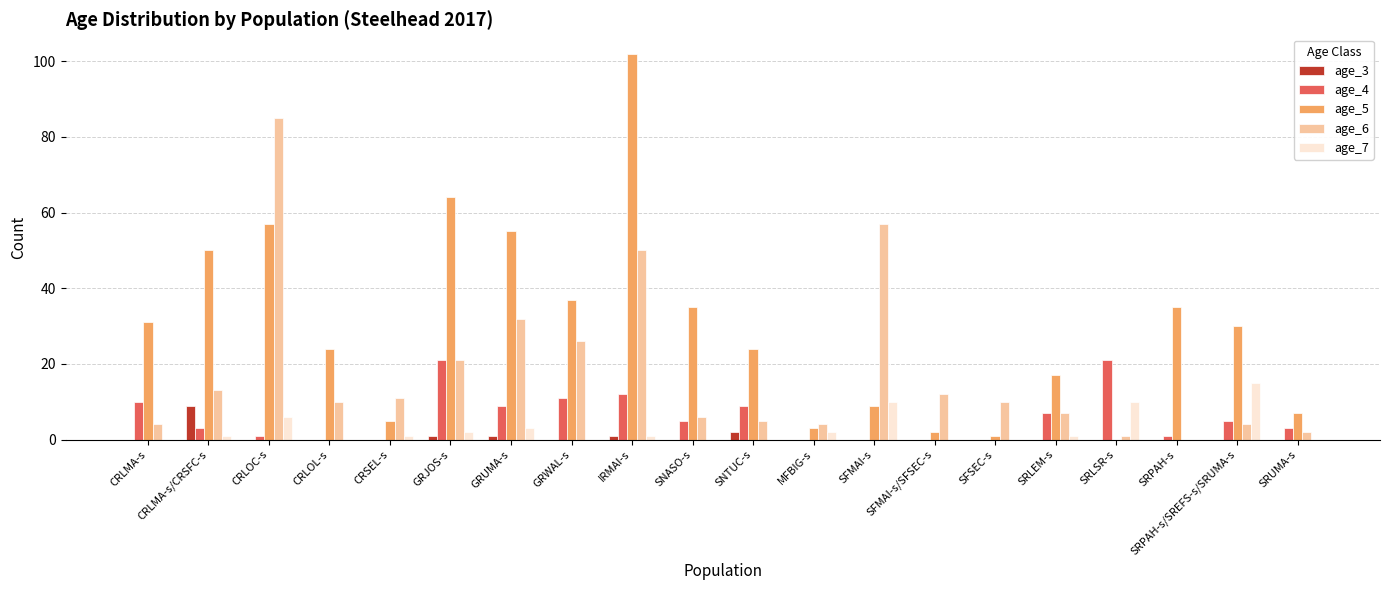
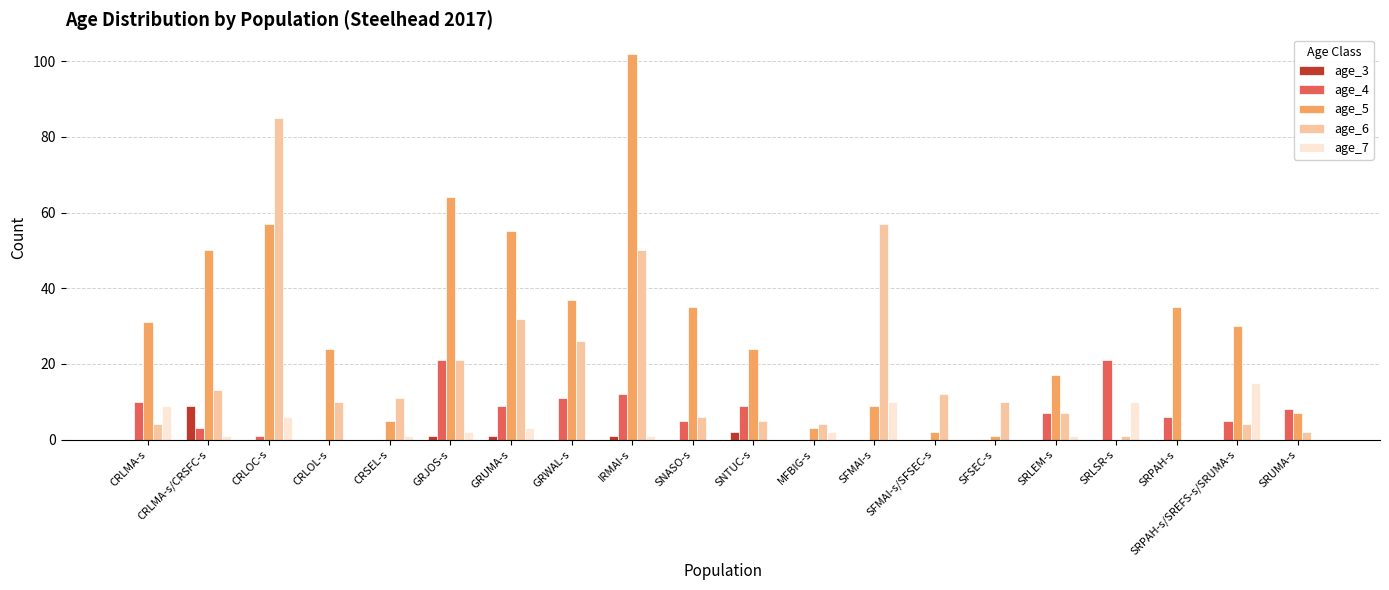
  {
    "age_3": {
      "CRLMA-s": 0,
      "CRLMA-s/CRSFC-s": 9,
      "CRLOC-s": 0,
      "CRLOL-s": 0,
      "CRSEL-s": 0,
      "GRJOS-s": 1,
      "GRUMA-s": 1,
      "GRWAL-s": 0,
      "IRMAI-s": 1,
      "SNASO-s": 0,
      "SNTUC-s": 2,
      "MFBIG-s": 0,
      "SFMAI-s": 0,
      "SFMAI-s/SFSEC-s": 0,
      "SFSEC-s": 0,
      "SRLEM-s": 0,
      "SRLSR-s": 0,
      "SRPAH-s": 0,
      "SRPAH-s/SREFS-s/SRUMA-s": 0,
      "SRUMA-s": 0
    },
    "age_4": {
      "CRLMA-s": 10,
      "CRLMA-s/CRSFC-s": 3,
      "CRLOC-s": 1,
      "CRLOL-s": 0,
      "CRSEL-s": 0,
      "GRJOS-s": 21,
      "GRUMA-s": 9,
      "GRWAL-s": 11,
      "IRMAI-s": 12,
      "SNASO-s": 5,
      "SNTUC-s": 9,
      "MFBIG-s": 0,
      "SFMAI-s": 0,
      "SFMAI-s/SFSEC-s": 0,
      "SFSEC-s": 0,
      "SRLEM-s": 7,
      "SRLSR-s": 21,
-     "SRPAH-s": 1,
+     "SRPAH-s": 6,
      "SRPAH-s/SREFS-s/SRUMA-s": 5,
-     "SRUMA-s": 3
+     "SRUMA-s": 8
    },
    "age_5": {
      "CRLMA-s": 31,
      "CRLMA-s/CRSFC-s": 50,
      "CRLOC-s": 57,
      "CRLOL-s": 24,
      "CRSEL-s": 5,
      "GRJOS-s": 64,
      "GRUMA-s": 55,
      "GRWAL-s": 37,
      "IRMAI-s": 102,
      "SNASO-s": 35,
      "SNTUC-s": 24,
      "MFBIG-s": 3,
      "SFMAI-s": 9,
      "SFMAI-s/SFSEC-s": 2,
      "SFSEC-s": 1,
      "SRLEM-s": 17,
      "SRLSR-s": 0,
      "SRPAH-s": 35,
      "SRPAH-s/SREFS-s/SRUMA-s": 30,
      "SRUMA-s": 7
    },
    "age_6": {
      "CRLMA-s": 4,
      "CRLMA-s/CRSFC-s": 13,
      "CRLOC-s": 85,
      "CRLOL-s": 10,
      "CRSEL-s": 11,
      "GRJOS-s": 21,
      "GRUMA-s": 32,
      "GRWAL-s": 26,
      "IRMAI-s": 50,
      "SNASO-s": 6,
      "SNTUC-s": 5,
      "MFBIG-s": 4,
      "SFMAI-s": 57,
      "SFMAI-s/SFSEC-s": 12,
      "SFSEC-s": 10,
      "SRLEM-s": 7,
      "SRLSR-s": 1,
      "SRPAH-s": 0,
      "SRPAH-s/SREFS-s/SRUMA-s": 4,
      "SRUMA-s": 2
    },
    "age_7": {
-     "CRLMA-s": 0,
+     "CRLMA-s": 9,
      "CRLMA-s/CRSFC-s": 1,
      "CRLOC-s": 6,
      "CRLOL-s": 0,
      "CRSEL-s": 1,
      "GRJOS-s": 2,
      "GRUMA-s": 3,
      "GRWAL-s": 0,
      "IRMAI-s": 1,
      "SNASO-s": 0,
      "SNTUC-s": 0,
      "MFBIG-s": 2,
      "SFMAI-s": 10,
      "SFMAI-s/SFSEC-s": 0,
      "SFSEC-s": 0,
      "SRLEM-s": 1,
      "SRLSR-s": 10,
      "SRPAH-s": 0,
      "SRPAH-s/SREFS-s/SRUMA-s": 15,
      "SRUMA-s": 0
    }
  }
